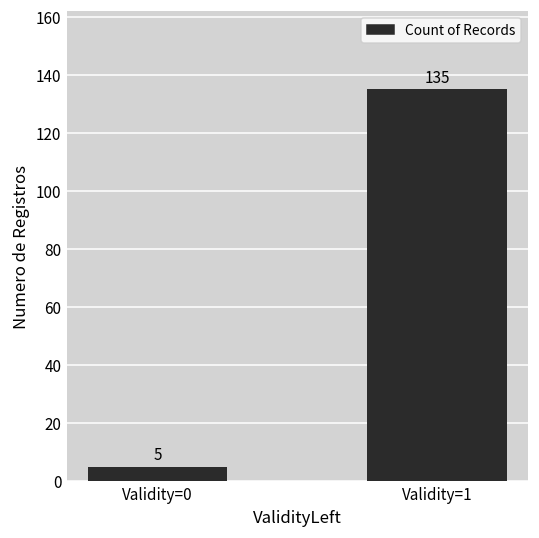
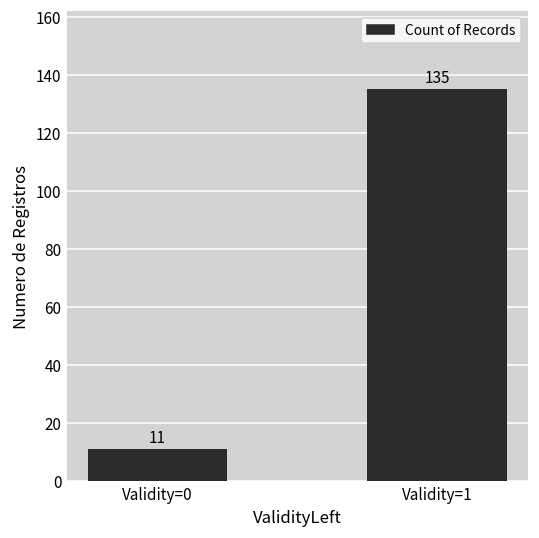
  {
-   "Validity=0": 5,
+   "Validity=0": 11,
    "Validity=1": 135
  }
